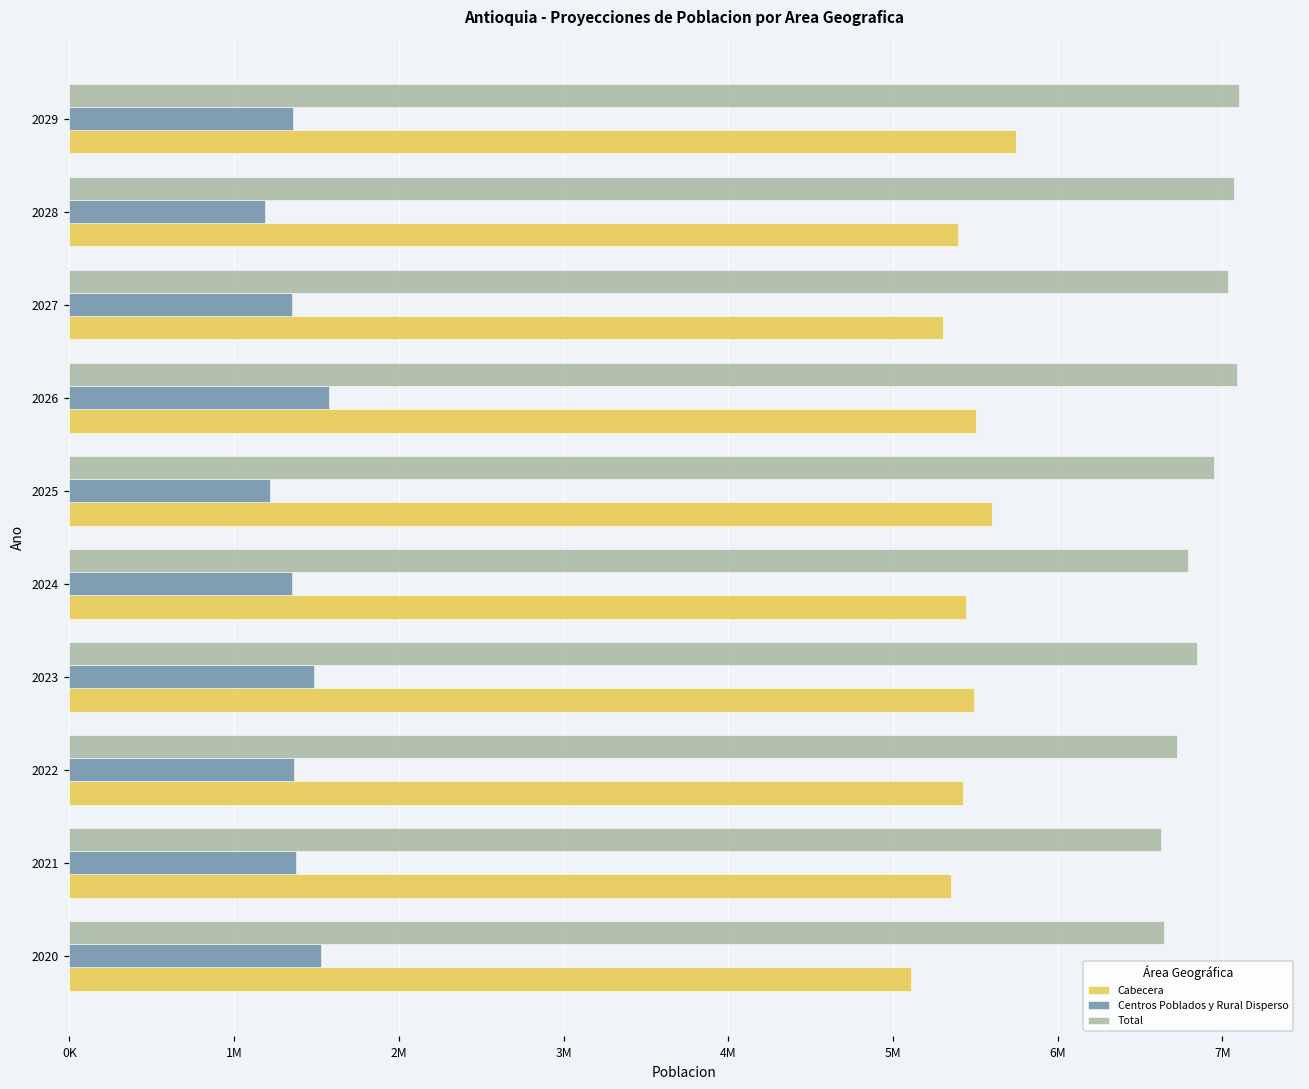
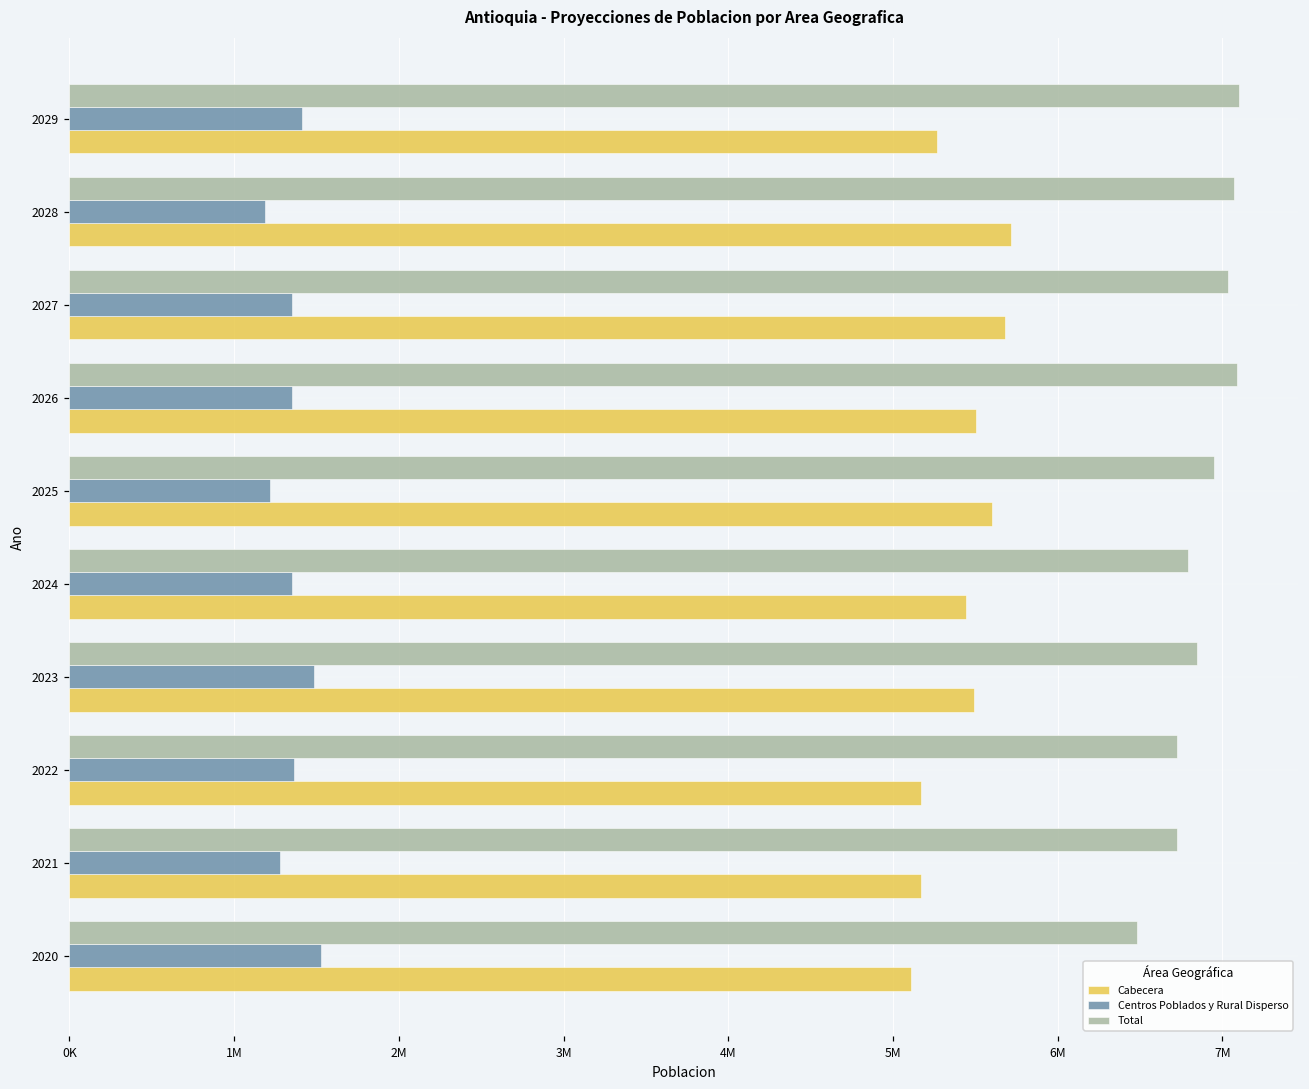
  {
    "Cabecera": {
-     "2029": 5750000,
-     "2028": 5390000,
-     "2027": 5310000,
+     "2029": 5270000,
+     "2028": 5720000,
+     "2027": 5680000,
      "2026": 5510000,
      "2025": 5600000,
      "2024": 5440000,
      "2023": 5490000,
-     "2022": 5420000,
-     "2021": 5350000,
+     "2022": 5170000,
+     "2021": 5170000,
      "2020": 5110000
    },
    "Centros Poblados y Rural Disperso": {
-     "2029": 1360000,
+     "2029": 1410000,
      "2028": 1190000,
      "2027": 1350000,
-     "2026": 1570000,
+     "2026": 1350000,
      "2025": 1220000,
      "2024": 1350000,
      "2023": 1480000,
      "2022": 1360000,
-     "2021": 1380000,
+     "2021": 1280000,
      "2020": 1520000
    },
    "Total": {
      "2029": 7100000,
      "2028": 7070000,
      "2027": 7030000,
      "2026": 7090000,
      "2025": 6950000,
      "2024": 6790000,
      "2023": 6850000,
      "2022": 6730000,
-     "2021": 6630000,
-     "2020": 6650000
+     "2021": 6730000,
+     "2020": 6480000
    }
  }
